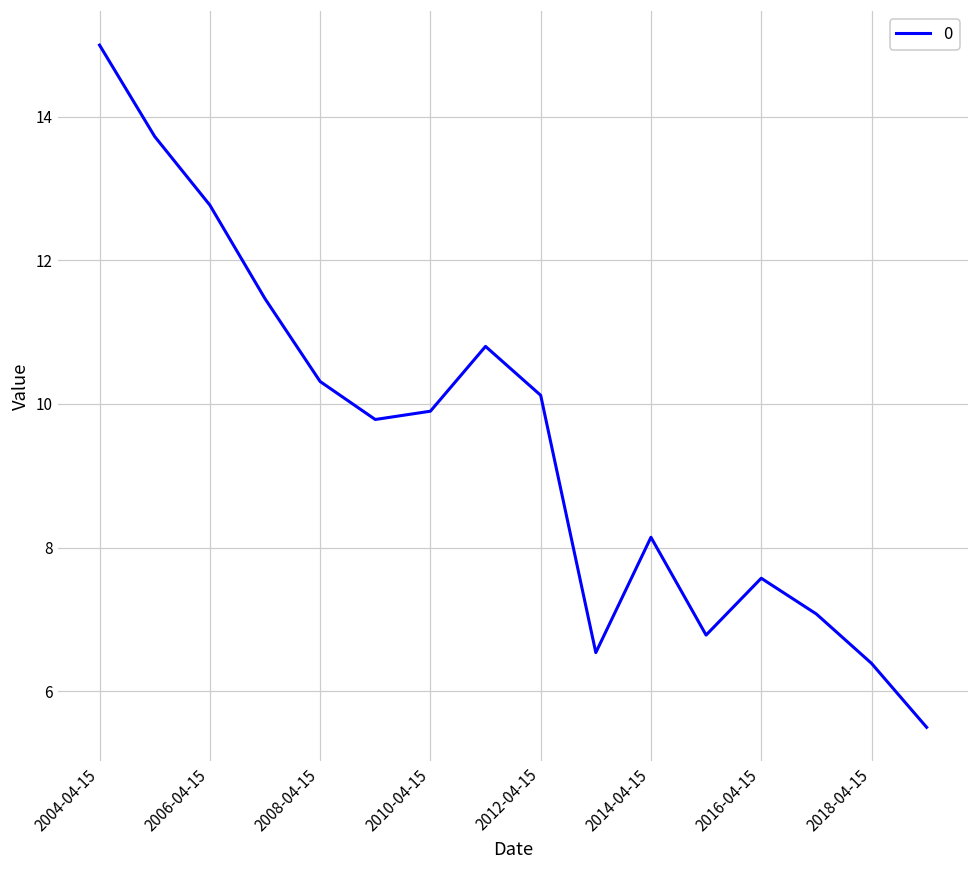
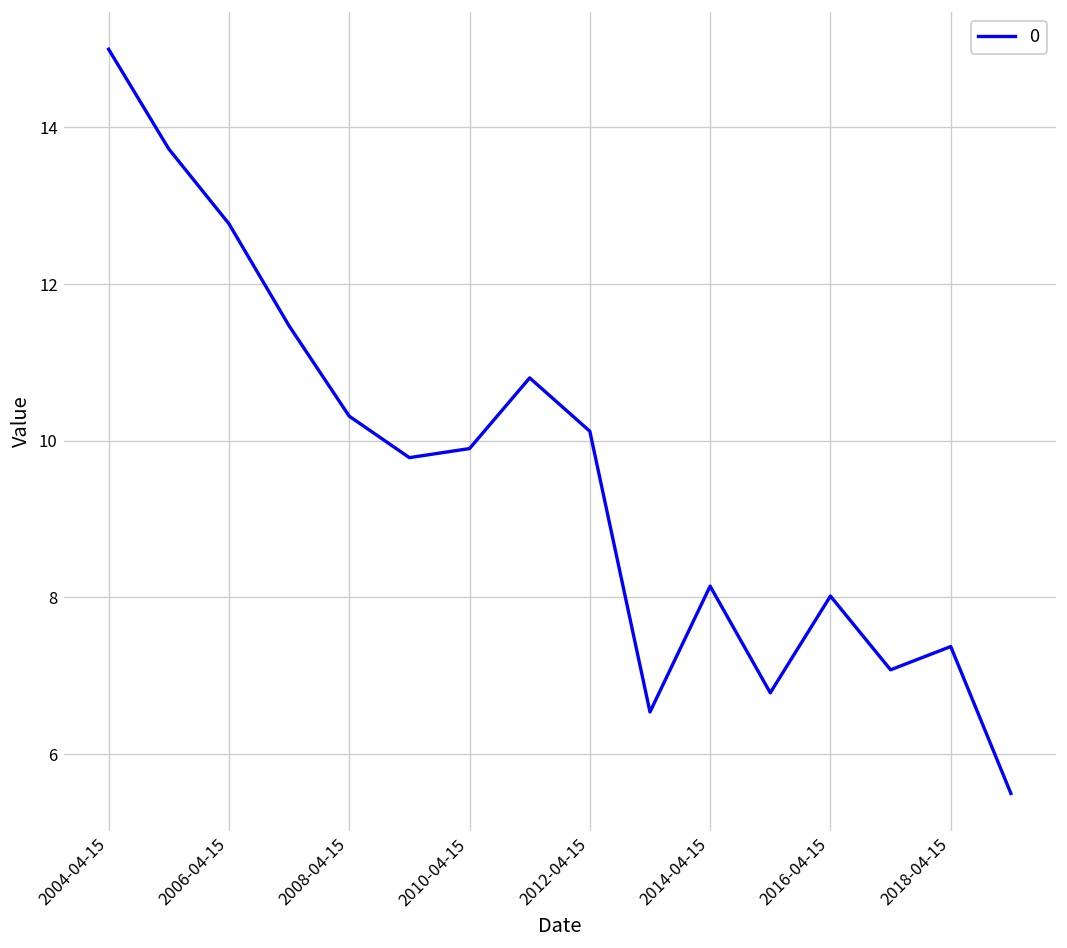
  {
    "2004-04-15": 15.0,
    "2006-04-15": 12.8,
    "2008-04-15": 10.3,
    "2010-04-15": 9.9,
    "2012-04-15": 10.1,
    "2014-04-15": 8.1,
-   "2016-04-15": 7.6,
-   "2018-04-15": 6.4
+   "2016-04-15": 8.0,
+   "2018-04-15": 7.4
  }
